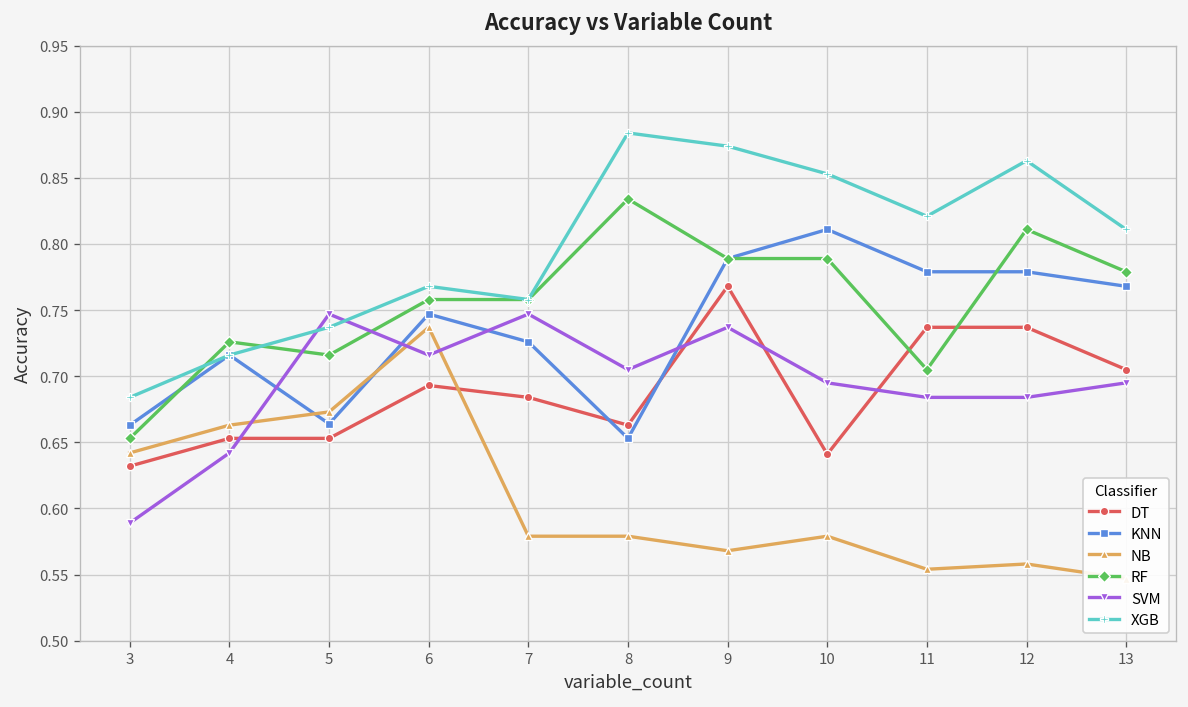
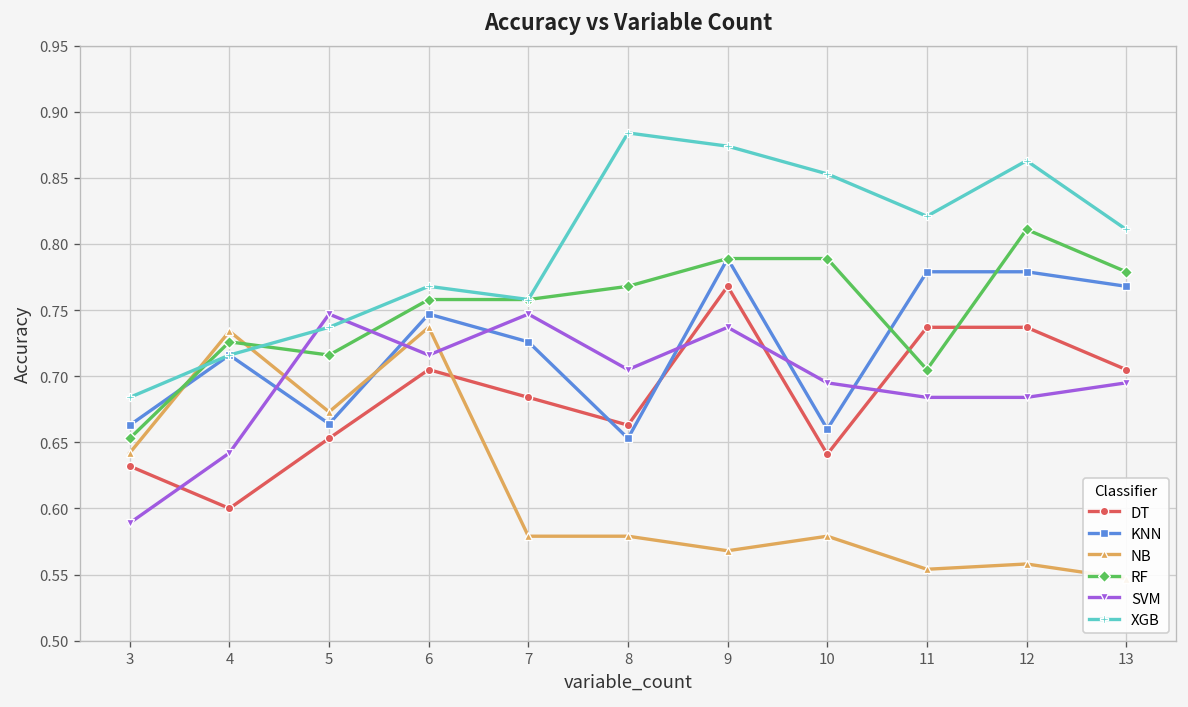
  {
    "DT": {
      "3": 0.632,
-     "4": 0.653,
+     "4": 0.600,
      "5": 0.653,
-     "6": 0.693,
+     "6": 0.705,
      "7": 0.684,
      "8": 0.663,
      "9": 0.768,
      "10": 0.641,
      "11": 0.737,
      "12": 0.737,
      "13": 0.705
    },
    "KNN": {
      "3": 0.663,
      "5": 0.664,
      "6": 0.747,
      "7": 0.726,
      "8": 0.653,
-     "10": 0.811,
+     "10": 0.660,
      "11": 0.779,
      "12": 0.779,
      "13": 0.768
    },
    "NB": {
      "3": 0.642,
-     "4": 0.663,
+     "4": 0.734,
      "5": 0.673,
      "6": 0.737,
      "7": 0.579,
      "8": 0.579,
      "9": 0.568,
      "10": 0.579,
      "11": 0.554,
      "12": 0.558
    },
    "RF": {
      "3": 0.653,
      "4": 0.726,
      "5": 0.716,
      "6": 0.758,
-     "8": 0.834,
+     "8": 0.768,
      "10": 0.789,
      "11": 0.705,
      "12": 0.811,
      "13": 0.779
    },
    "SVM": {
      "3": 0.589,
      "4": 0.642,
      "5": 0.747,
      "6": 0.716,
      "7": 0.747,
      "8": 0.705,
      "9": 0.737,
      "10": 0.695,
      "11": 0.684,
      "12": 0.684,
      "13": 0.695
    },
    "XGB": {
      "3": 0.684,
      "5": 0.737,
      "6": 0.768,
      "8": 0.884,
      "9": 0.874,
      "10": 0.853,
      "11": 0.821,
      "12": 0.863,
      "13": 0.811
    }
  }
